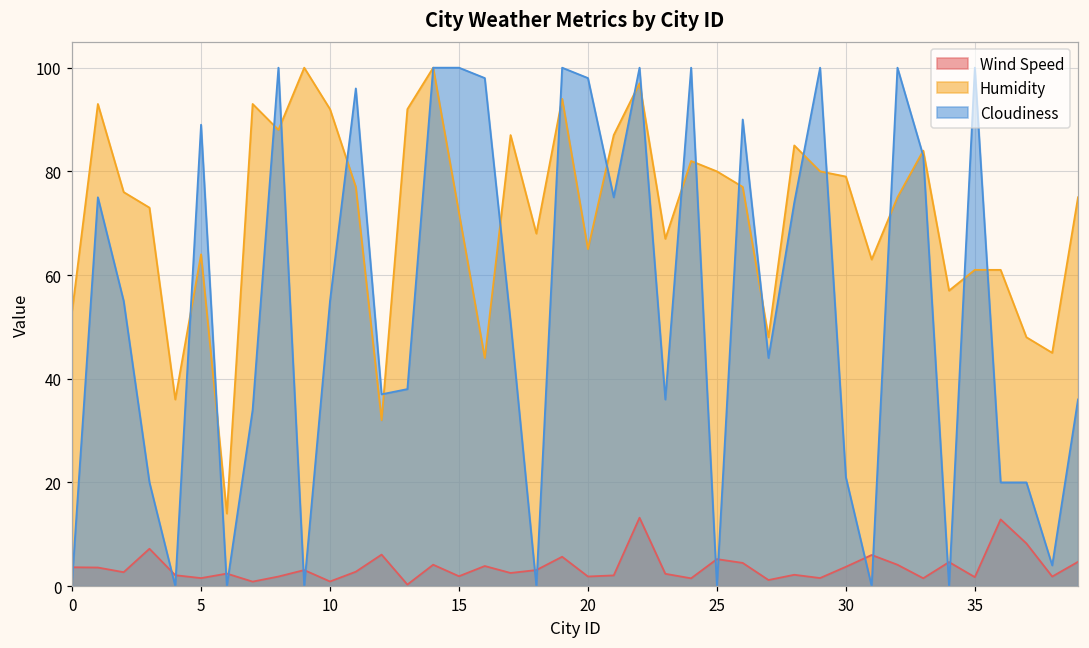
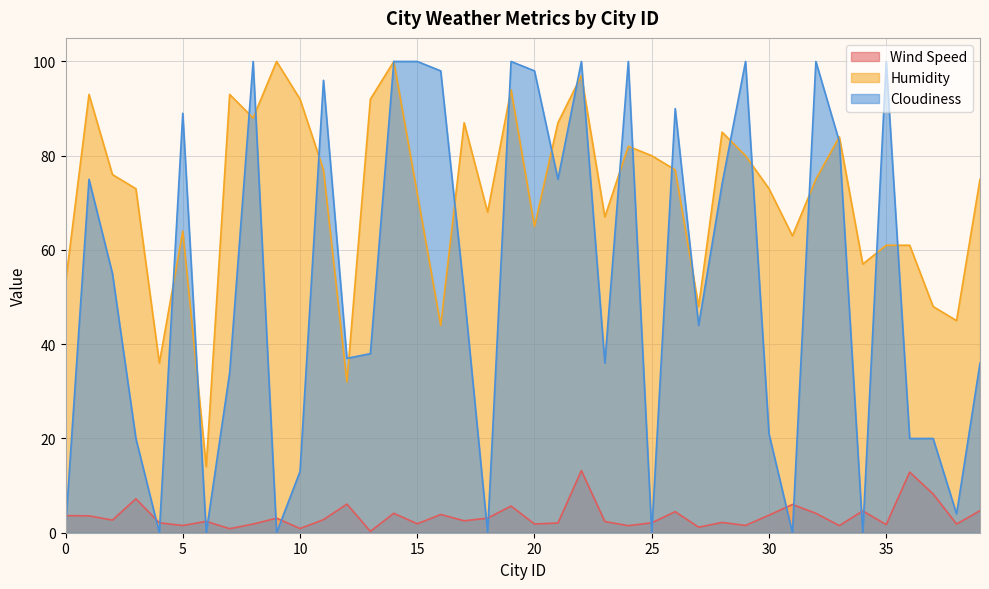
  {
    "Wind Speed": {
      "0": 4,
      "5": 2,
      "10": 1,
      "15": 2,
      "20": 2,
-     "25": 5,
+     "25": 2,
      "30": 4,
      "35": 2
    },
    "Humidity": {
      "0": 53,
      "5": 64,
      "10": 92,
      "15": 72,
      "20": 65,
      "25": 80,
-     "30": 79,
+     "30": 73,
      "35": 61
    },
    "Cloudiness": {
      "0": 1,
      "5": 89,
-     "10": 55,
+     "10": 13,
      "15": 100,
      "20": 98,
      "25": 0,
      "30": 21
    }
  }
